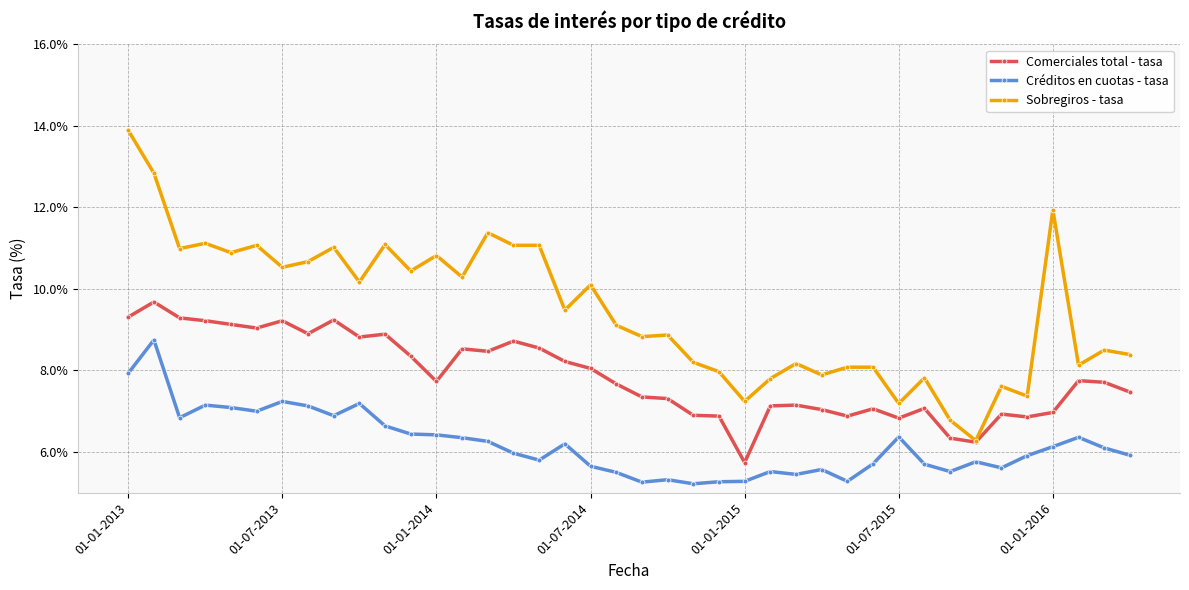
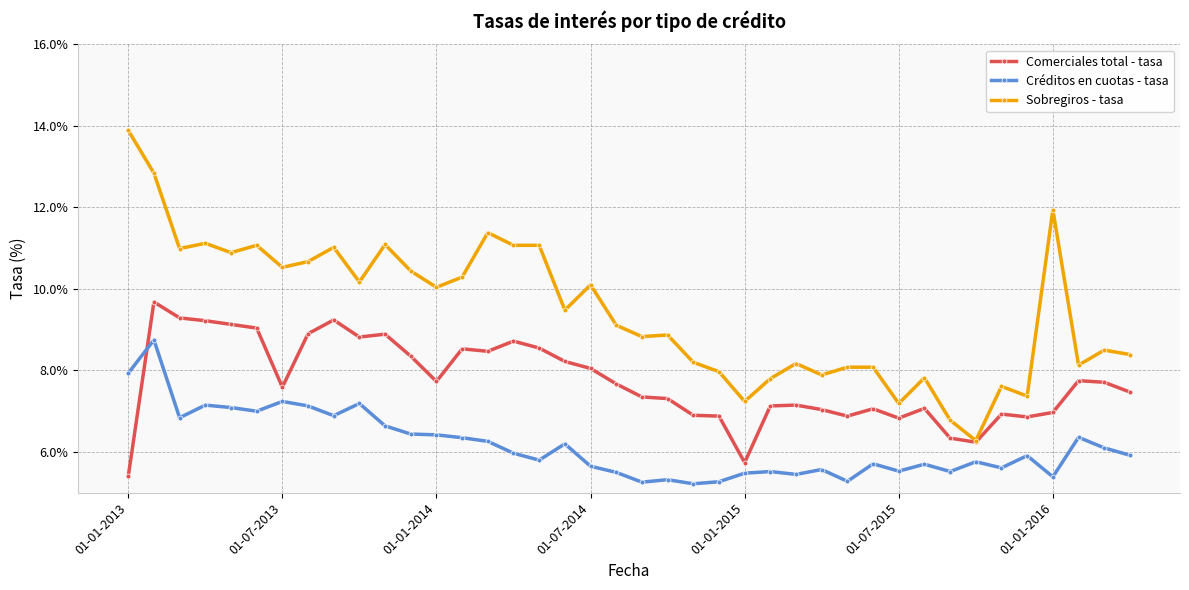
  {
    "Comerciales total - tasa": {
-     "01-01-2013": "9.3%",
-     "01-07-2013": "9.2%",
+     "01-01-2013": "5.4%",
+     "01-07-2013": "7.6%",
      "01-01-2014": "7.7%",
      "01-07-2014": "8.1%",
      "01-01-2015": "5.7%",
      "01-07-2015": "6.8%",
      "01-01-2016": "7.0%"
    },
    "Créditos en cuotas - tasa": {
      "01-01-2013": "7.9%",
      "01-07-2013": "7.2%",
      "01-01-2014": "6.4%",
      "01-07-2014": "5.7%",
-     "01-01-2015": "5.3%",
-     "01-07-2015": "6.4%",
-     "01-01-2016": "6.1%"
+     "01-01-2015": "5.5%",
+     "01-07-2015": "5.5%",
+     "01-01-2016": "5.4%"
    },
    "Sobregiros - tasa": {
      "01-01-2013": "13.9%",
      "01-07-2013": "10.5%",
-     "01-01-2014": "10.8%",
+     "01-01-2014": "10.0%",
      "01-07-2014": "10.1%",
      "01-01-2015": "7.2%",
      "01-07-2015": "7.2%",
      "01-01-2016": "11.9%"
    }
  }
